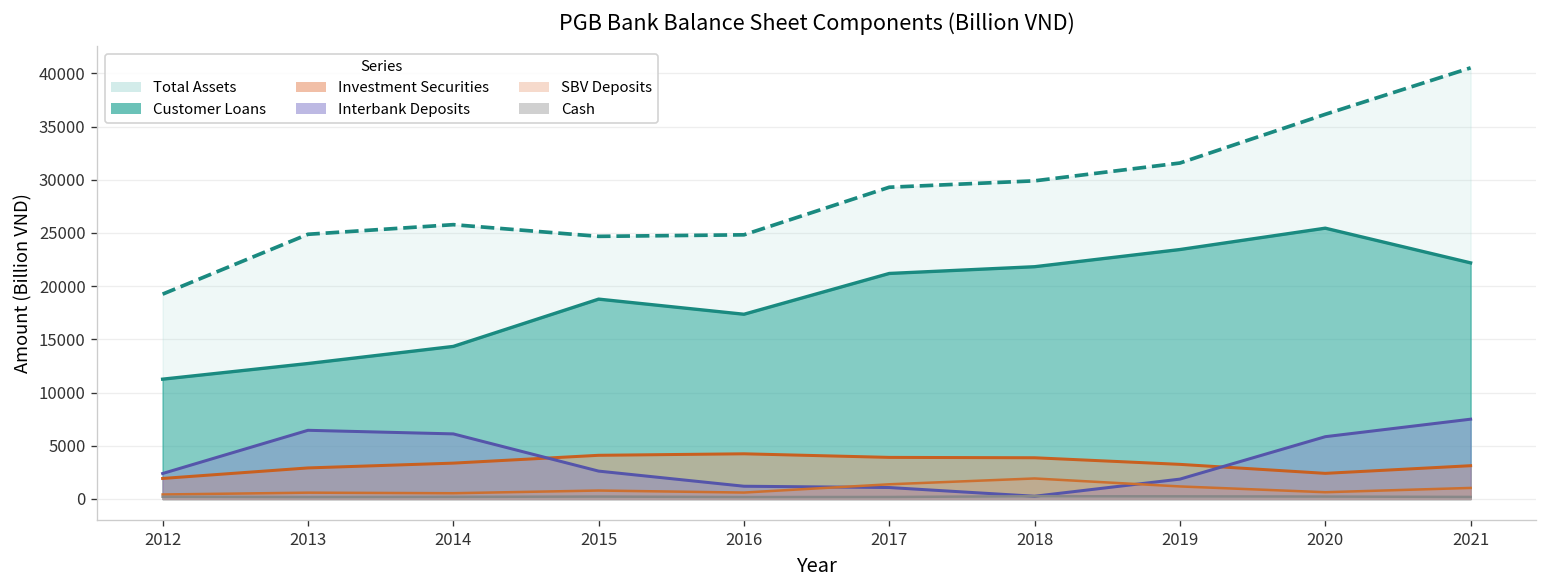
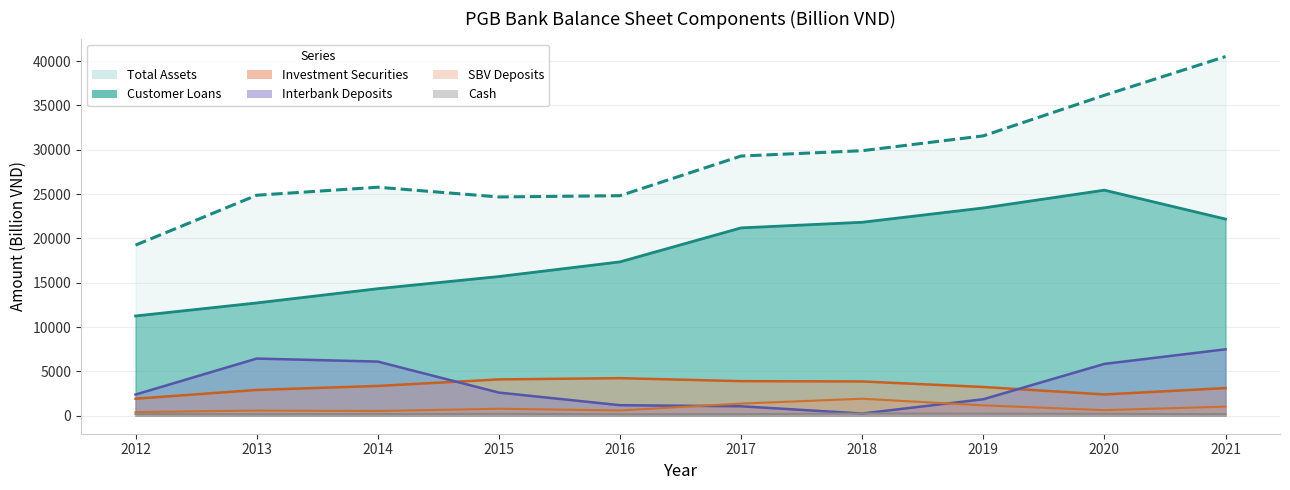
  {
    "Customer Loans": {
      "2012": 11000,
      "2013": 13000,
      "2014": 14000,
-     "2015": 19000,
+     "2015": 16000,
      "2016": 17000,
      "2017": 21000,
      "2018": 22000,
      "2019": 23000,
      "2020": 25000,
      "2021": 22000
    }
  }
